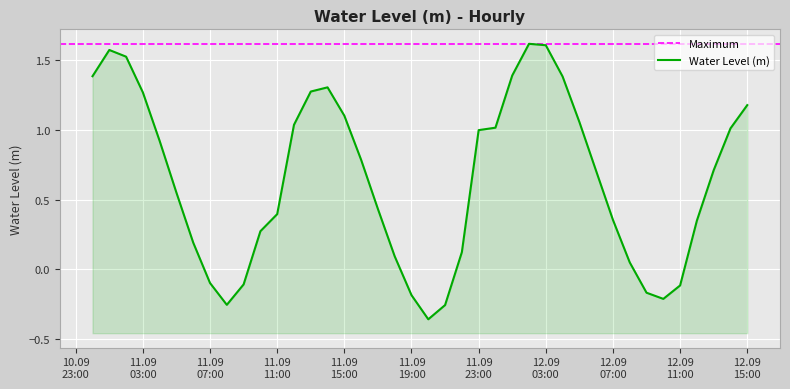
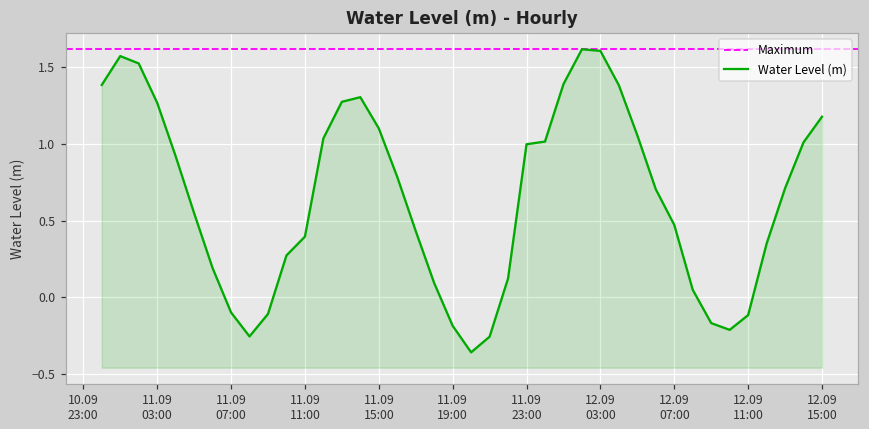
  {
    "11.09 03:00": 1.27,
    "11.09 07:00": -0.10,
    "11.09 11:00": 0.39,
    "11.09 15:00": 1.10,
    "11.09 19:00": -0.19,
    "11.09 23:00": 1.00,
    "12.09 03:00": 1.61,
-   "12.09 07:00": 0.35,
+   "12.09 07:00": 0.47,
    "12.09 11:00": -0.12,
    "12.09 15:00": 1.18
  }
